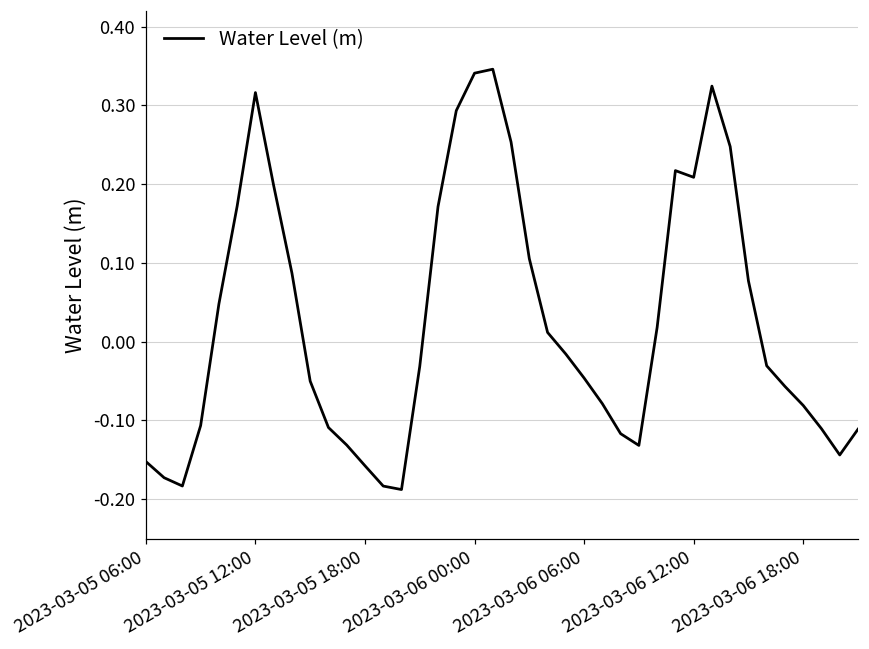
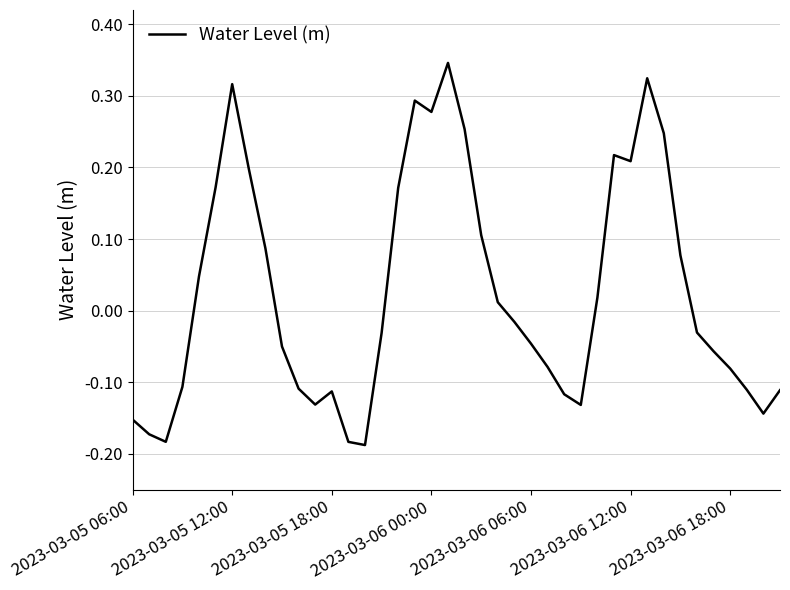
  {
    "2023-03-05 06:00": -0.15,
    "2023-03-05 12:00": 0.32,
-   "2023-03-05 18:00": -0.16,
-   "2023-03-06 00:00": 0.34,
+   "2023-03-05 18:00": -0.11,
+   "2023-03-06 00:00": 0.28,
    "2023-03-06 06:00": -0.05,
    "2023-03-06 12:00": 0.21,
    "2023-03-06 18:00": -0.08
  }
